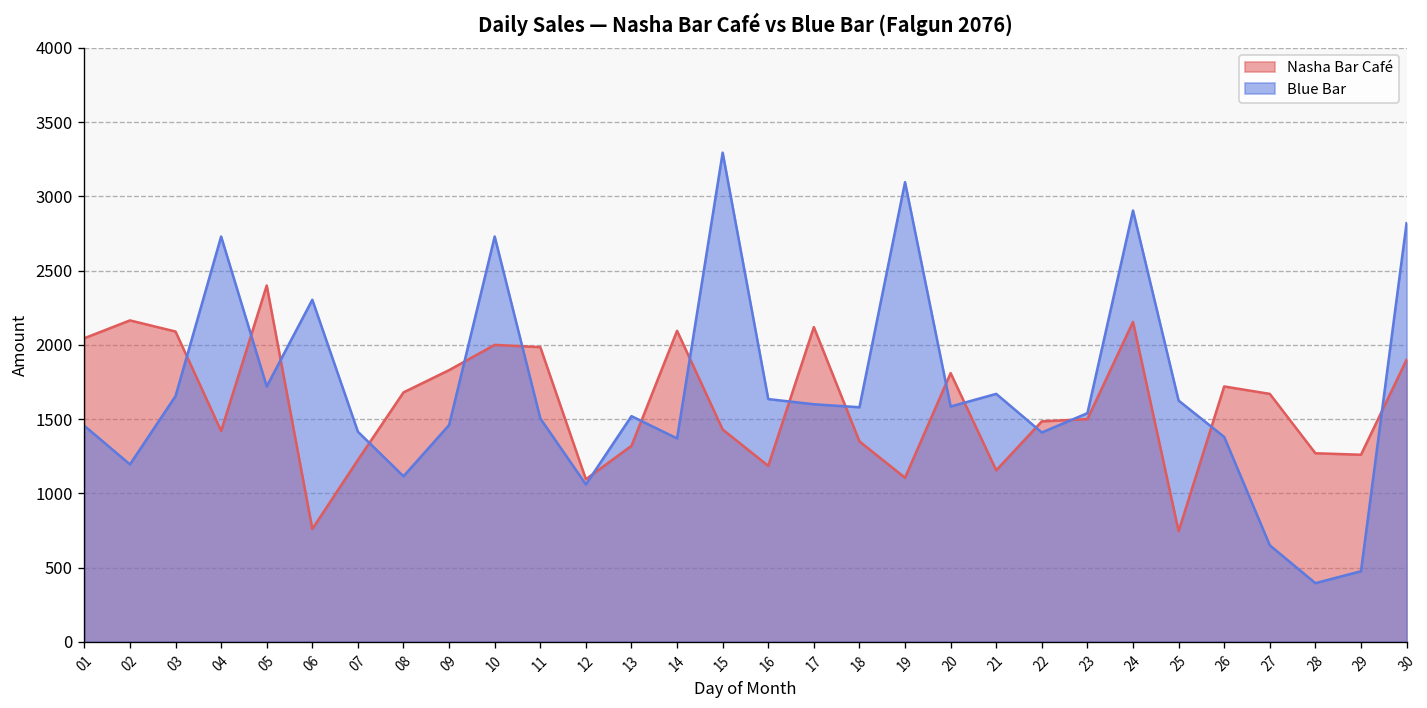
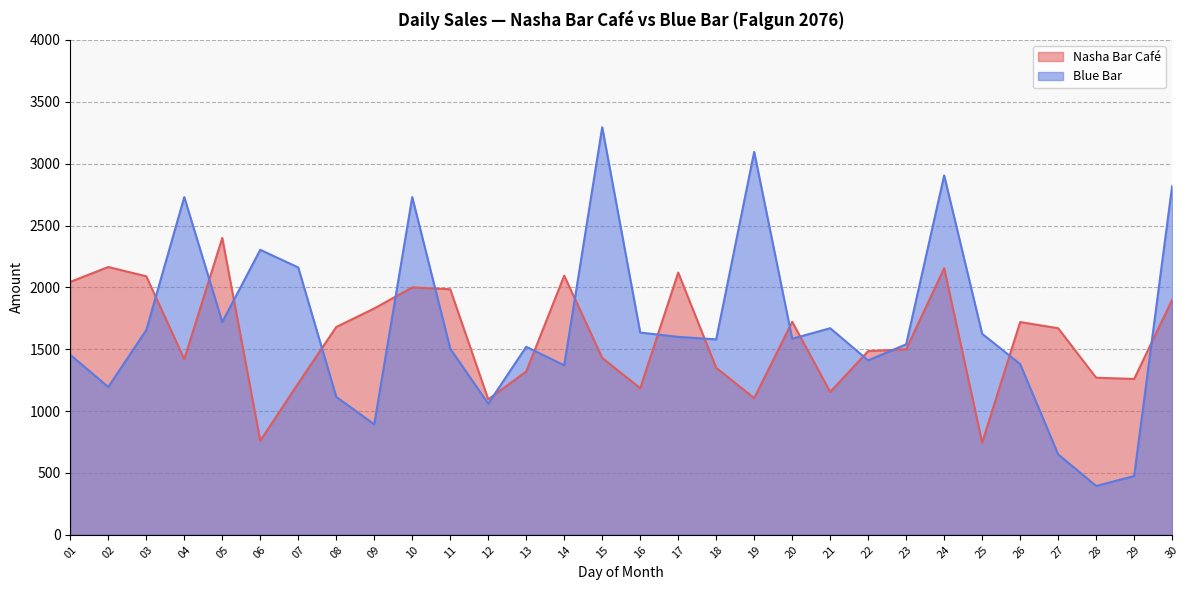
  {
    "Nasha Bar Café": {
      "01": 2050,
      "02": 2170,
      "03": 2090,
      "04": 1420,
      "05": 2400,
      "06": 760,
      "07": 1230,
      "08": 1680,
      "09": 1830,
      "10": 2000,
      "11": 1990,
      "12": 1100,
      "13": 1320,
      "14": 2100,
      "15": 1430,
      "16": 1190,
      "17": 2120,
      "18": 1350,
      "19": 1110,
-     "20": 1810,
+     "20": 1720,
      "21": 1160,
      "22": 1490,
      "23": 1500,
      "24": 2160,
      "25": 750,
      "26": 1720,
      "27": 1670,
      "28": 1270,
      "29": 1260,
      "30": 1900
    },
    "Blue Bar": {
      "01": 1460,
      "02": 1200,
      "03": 1660,
      "04": 2730,
      "05": 1720,
      "06": 2300,
-     "07": 1420,
+     "07": 2160,
      "08": 1120,
-     "09": 1460,
+     "09": 890,
      "10": 2730,
      "11": 1510,
      "12": 1060,
      "13": 1520,
      "14": 1370,
      "15": 3300,
      "16": 1640,
      "17": 1600,
      "18": 1580,
      "19": 3100,
      "20": 1590,
      "21": 1670,
      "22": 1410,
      "23": 1540,
      "24": 2910,
      "25": 1630,
      "26": 1380,
      "27": 650,
      "28": 400,
      "29": 480,
      "30": 2820
    }
  }
